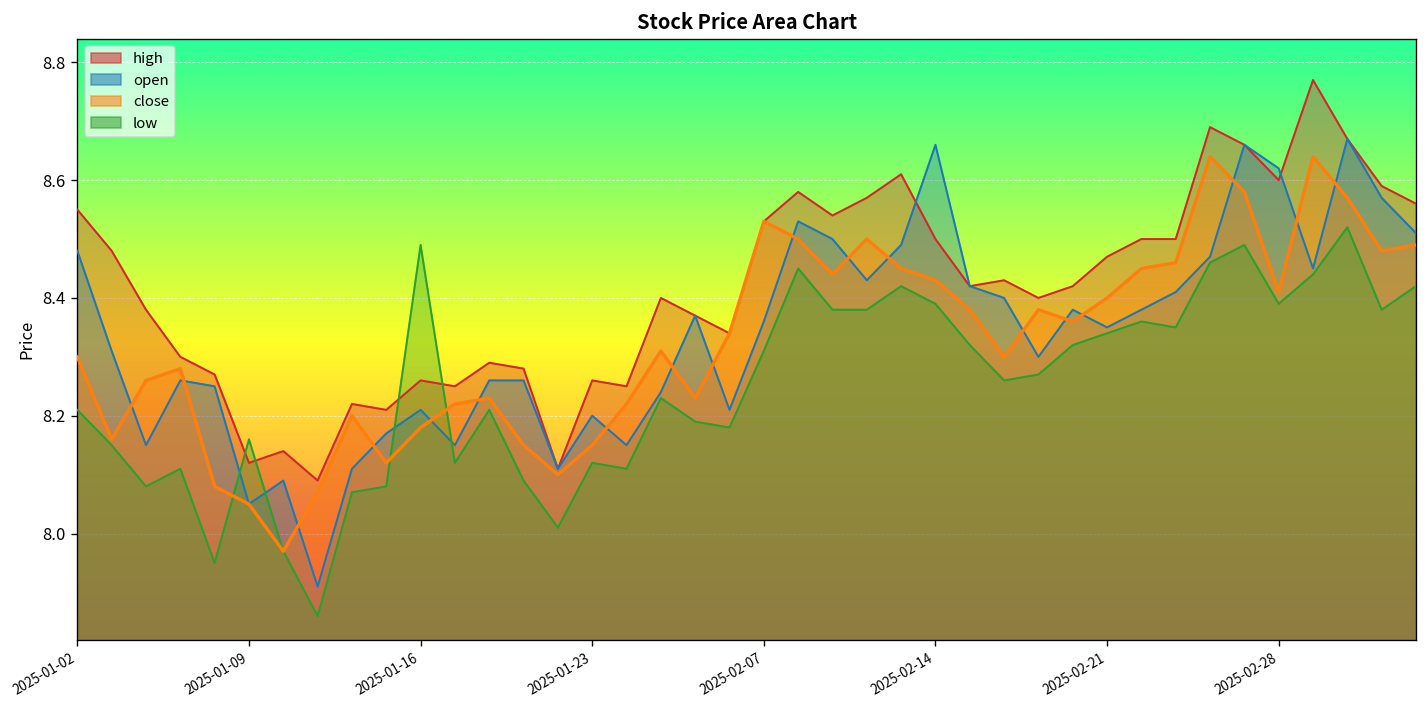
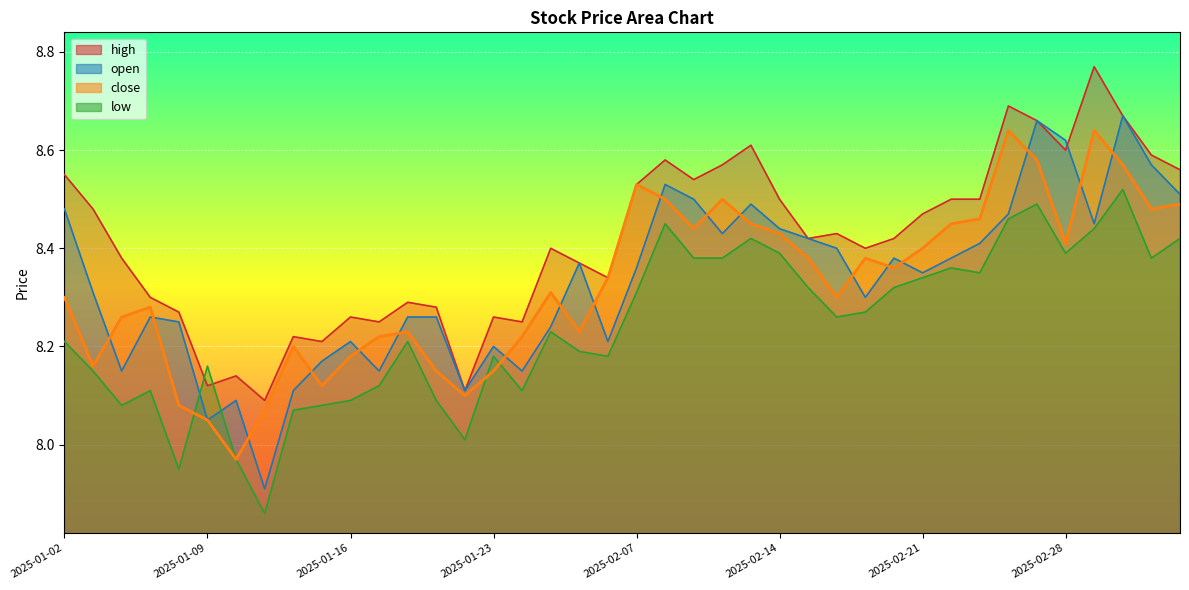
  {
    "open": {
      "2025-01-02": 8.48,
      "2025-01-16": 8.21,
      "2025-01-23": 8.20,
      "2025-02-07": 8.36,
-     "2025-02-14": 8.66,
+     "2025-02-14": 8.44,
      "2025-02-21": 8.35,
      "2025-02-28": 8.62
    },
    "low": {
      "2025-01-02": 8.21,
      "2025-01-09": 8.16,
-     "2025-01-16": 8.49,
-     "2025-01-23": 8.12,
+     "2025-01-16": 8.09,
+     "2025-01-23": 8.18,
      "2025-02-07": 8.31,
      "2025-02-14": 8.39,
      "2025-02-21": 8.34,
      "2025-02-28": 8.39
    }
  }
